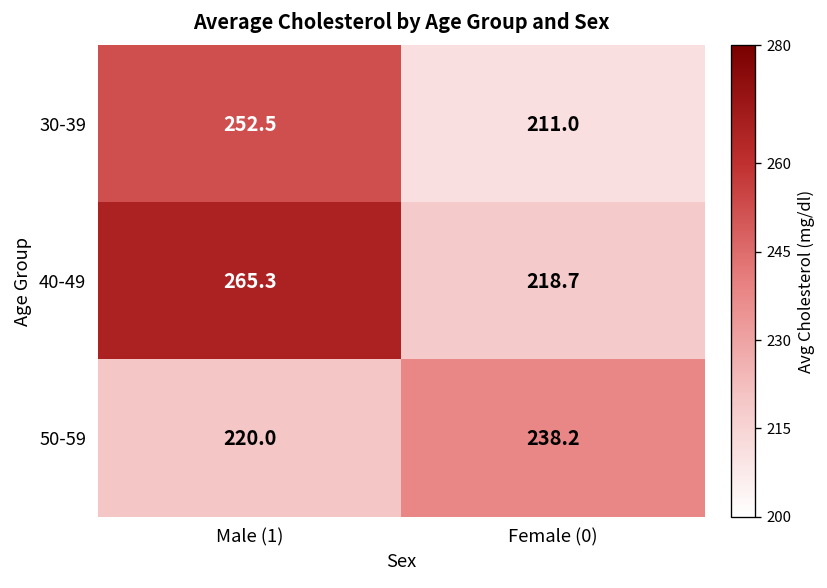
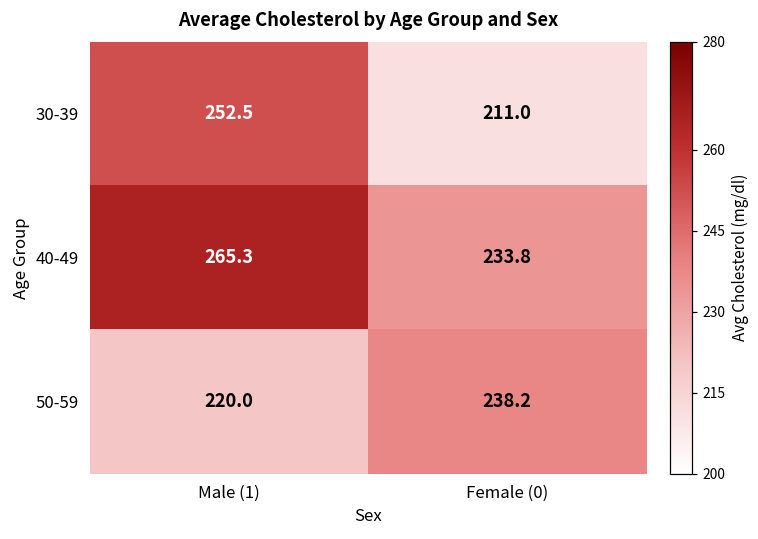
  {
    "30-39": {
      "Male (1)": 252.5,
      "Female (0)": 211.0
    },
    "40-49": {
      "Male (1)": 265.3,
-     "Female (0)": 218.7
+     "Female (0)": 233.8
    },
    "50-59": {
      "Male (1)": 220.0,
      "Female (0)": 238.2
    }
  }
